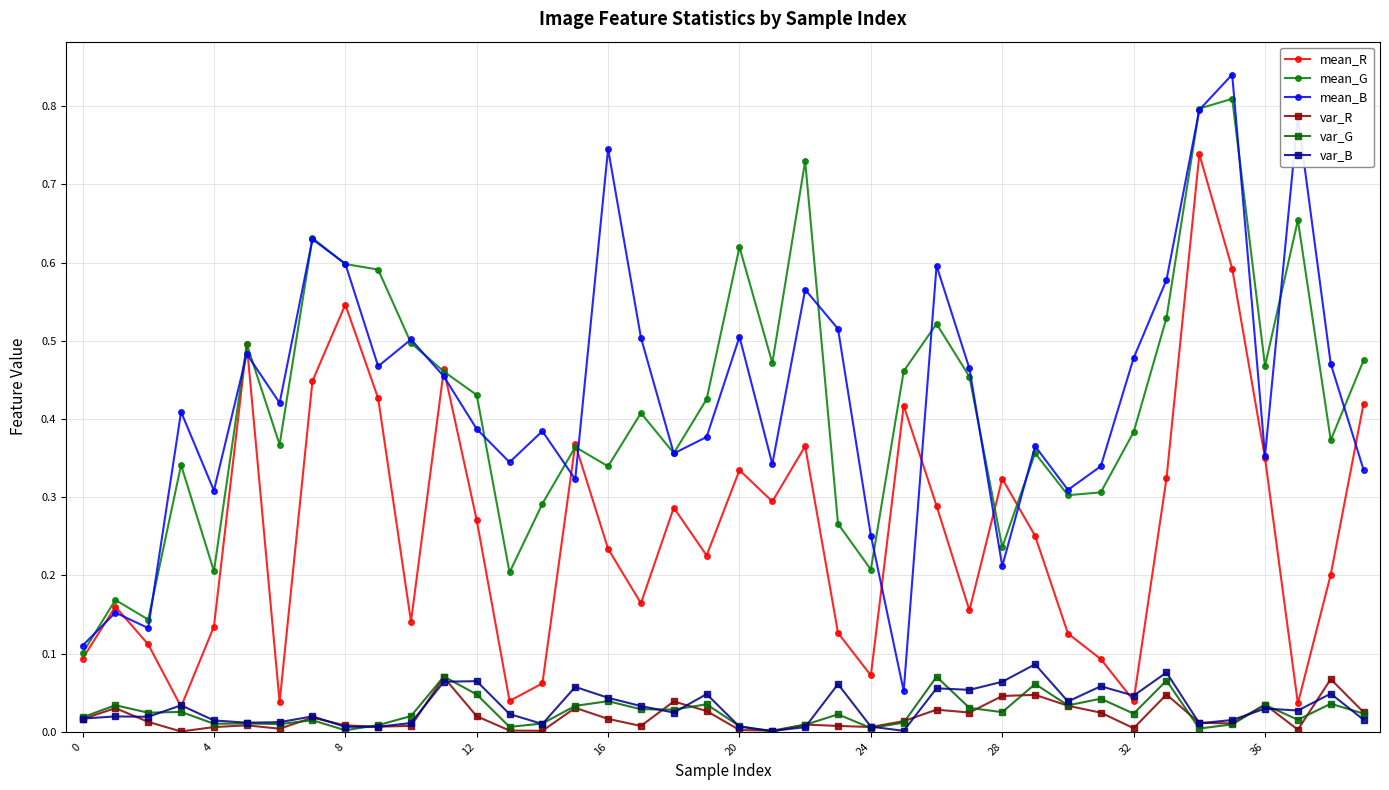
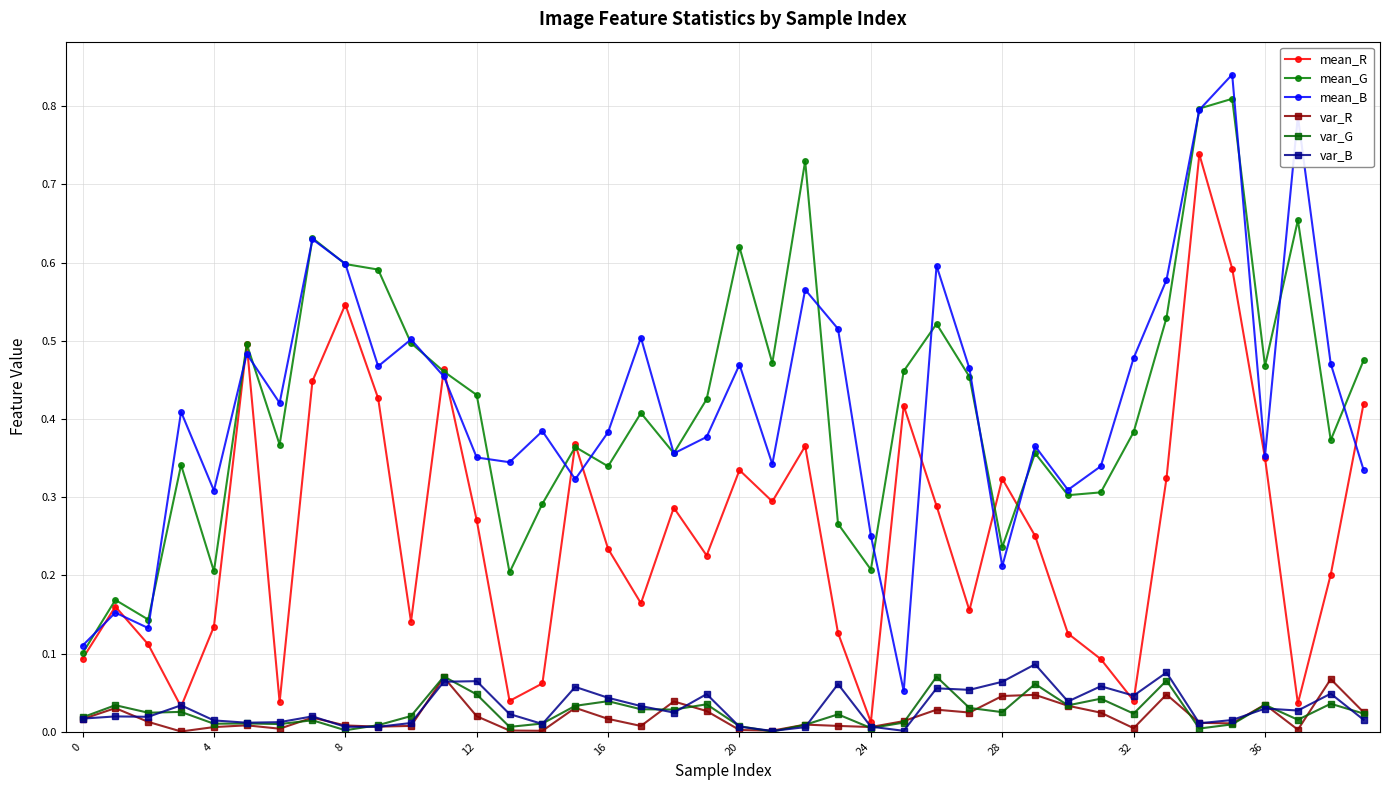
  {
    "mean_R": {
      "0": 0.09,
      "4": 0.13,
      "8": 0.55,
      "12": 0.27,
      "16": 0.23,
      "20": 0.33,
-     "24": 0.07,
+     "24": 0.01,
      "28": 0.32,
      "32": 0.04
    },
    "mean_B": {
      "0": 0.11,
      "4": 0.31,
-     "12": 0.39,
-     "16": 0.75,
-     "20": 0.51,
+     "12": 0.35,
+     "16": 0.38,
+     "20": 0.47,
      "24": 0.25,
      "28": 0.21,
      "32": 0.48
    },
    "var_R": {
      "4": 0.01,
      "12": 0.02,
      "16": 0.02,
      "20": 0.00,
      "28": 0.05,
      "32": 0.00
    },
    "var_B": {
      "4": 0.01,
      "12": 0.06,
      "16": 0.04,
      "28": 0.06,
      "32": 0.05,
      "36": 0.03
    }
  }
